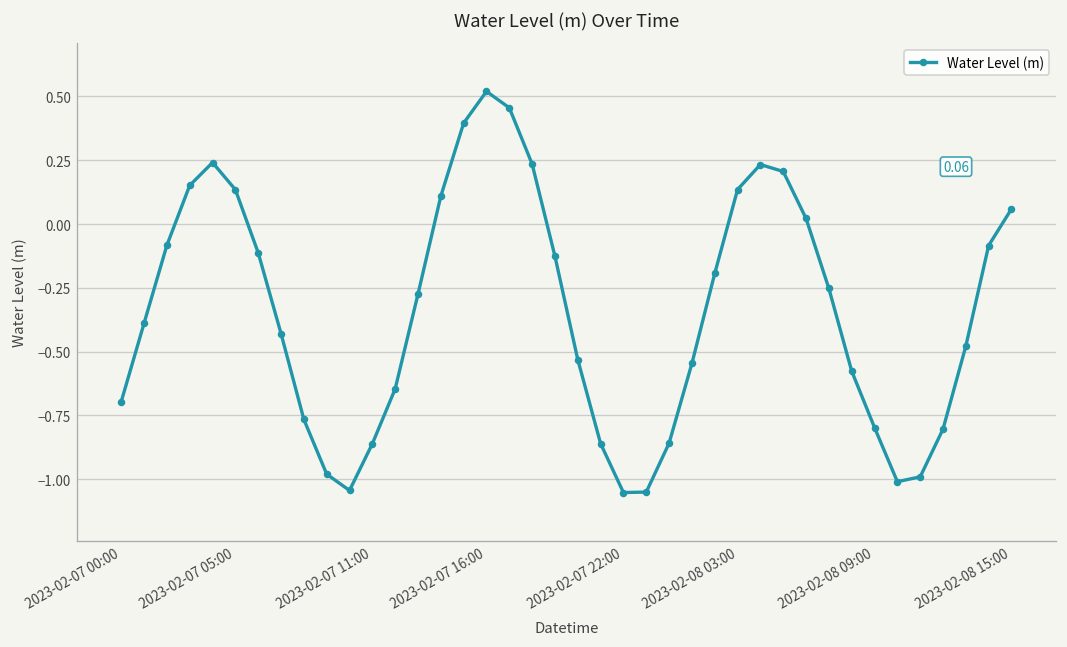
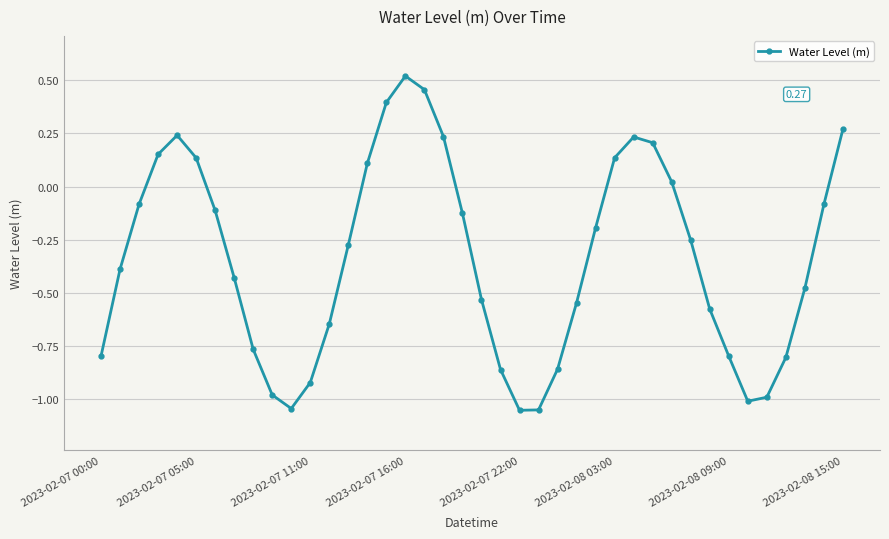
  {
-   "2023-02-07 00:00": -0.70,
-   "2023-02-07 11:00": -0.86,
-   "2023-02-08 15:00": 0.06
+   "2023-02-07 00:00": -0.80,
+   "2023-02-07 11:00": -0.92,
+   "2023-02-08 15:00": 0.27
  }
